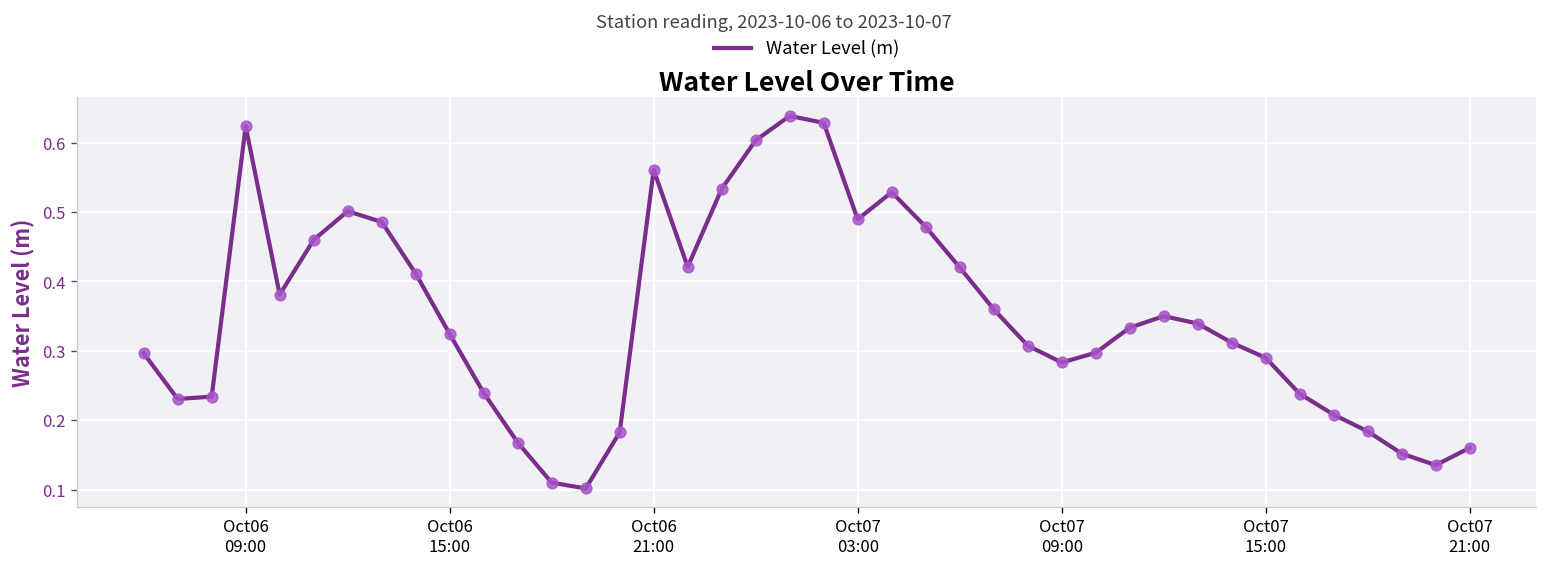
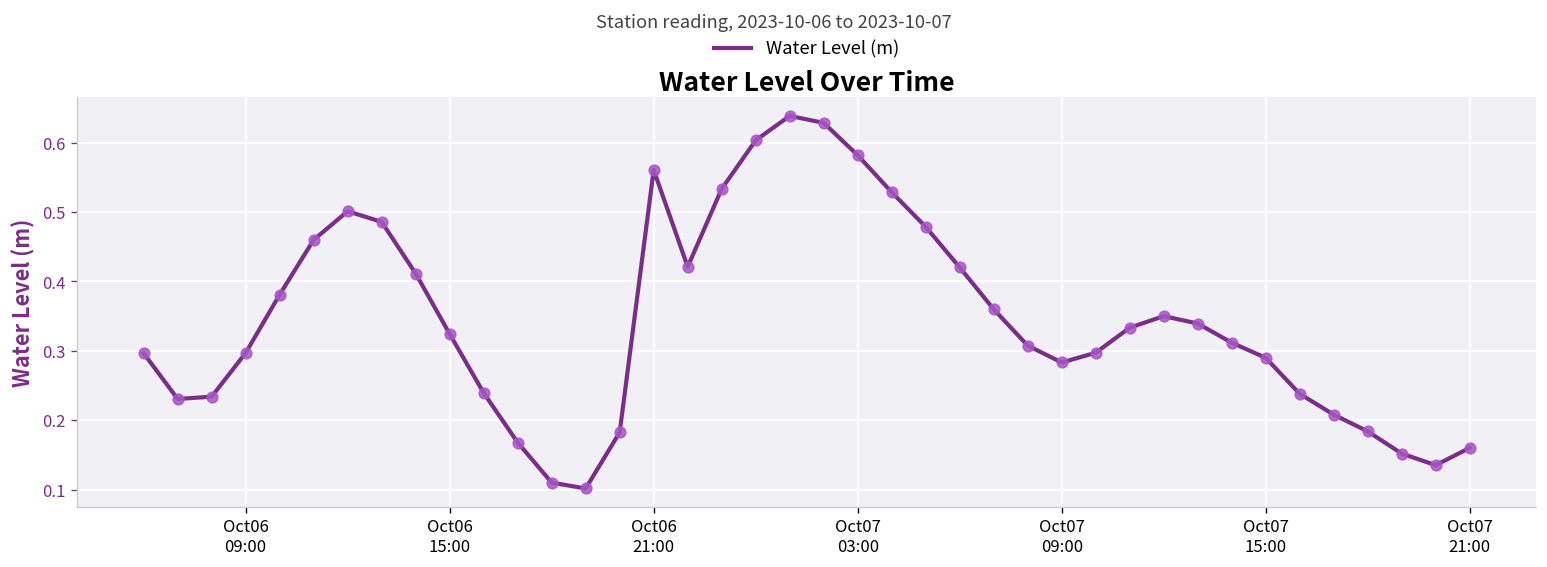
  {
-   "Oct06 09:00": 0.62,
+   "Oct06 09:00": 0.30,
    "Oct06 15:00": 0.32,
    "Oct06 21:00": 0.56,
-   "Oct07 03:00": 0.49,
+   "Oct07 03:00": 0.58,
    "Oct07 09:00": 0.28,
    "Oct07 15:00": 0.29,
    "Oct07 21:00": 0.16
  }
